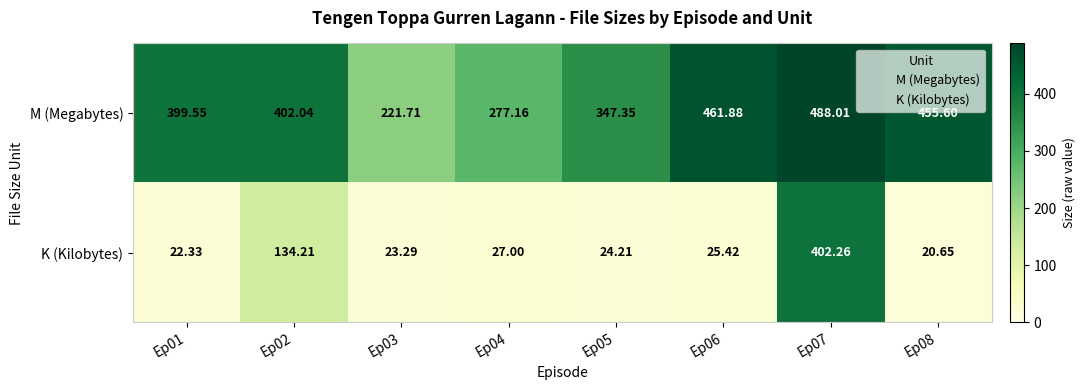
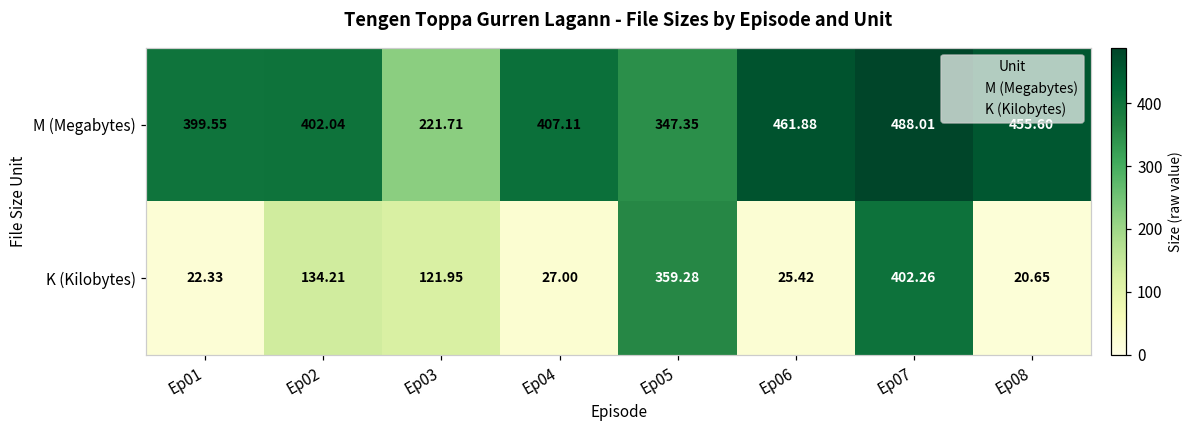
  {
    "M (Megabytes)": {
-     "Ep04": 277.16
+     "Ep04": 407.11
    },
    "K (Kilobytes)": {
-     "Ep03": 23.29,
-     "Ep05": 24.21
+     "Ep03": 121.95,
+     "Ep05": 359.28
    }
  }
